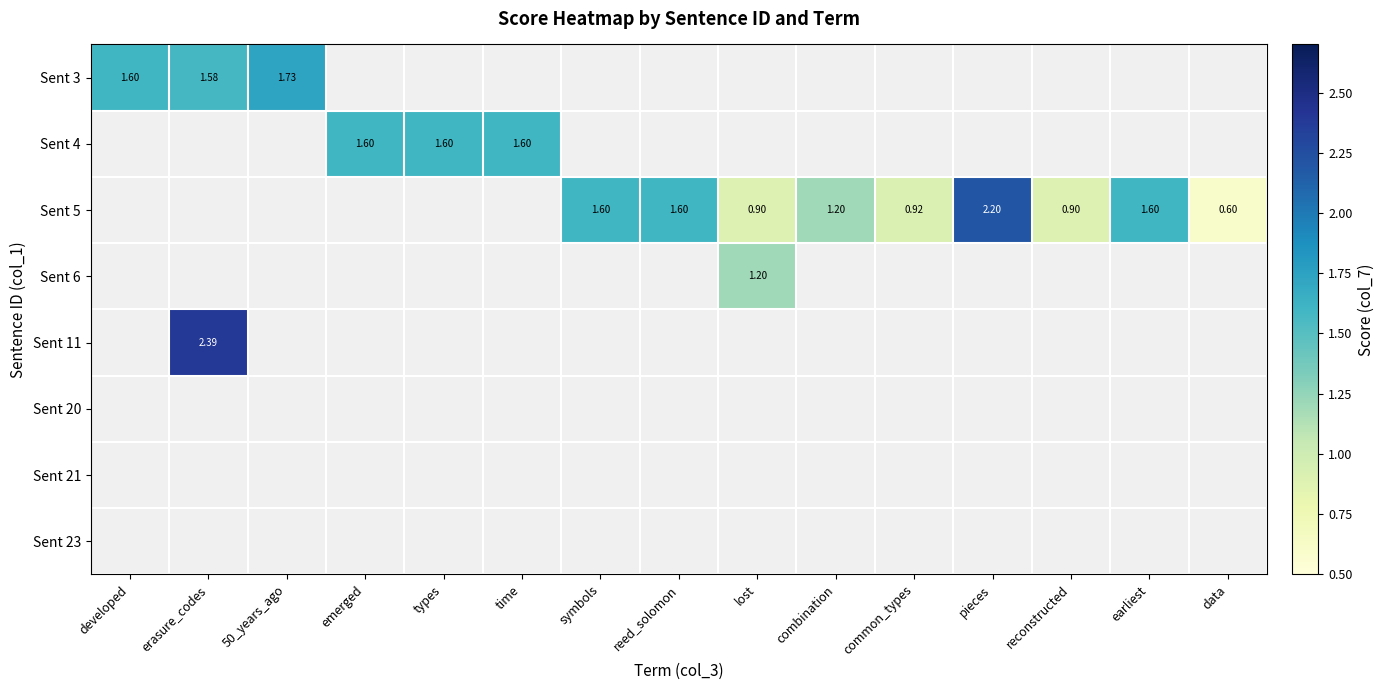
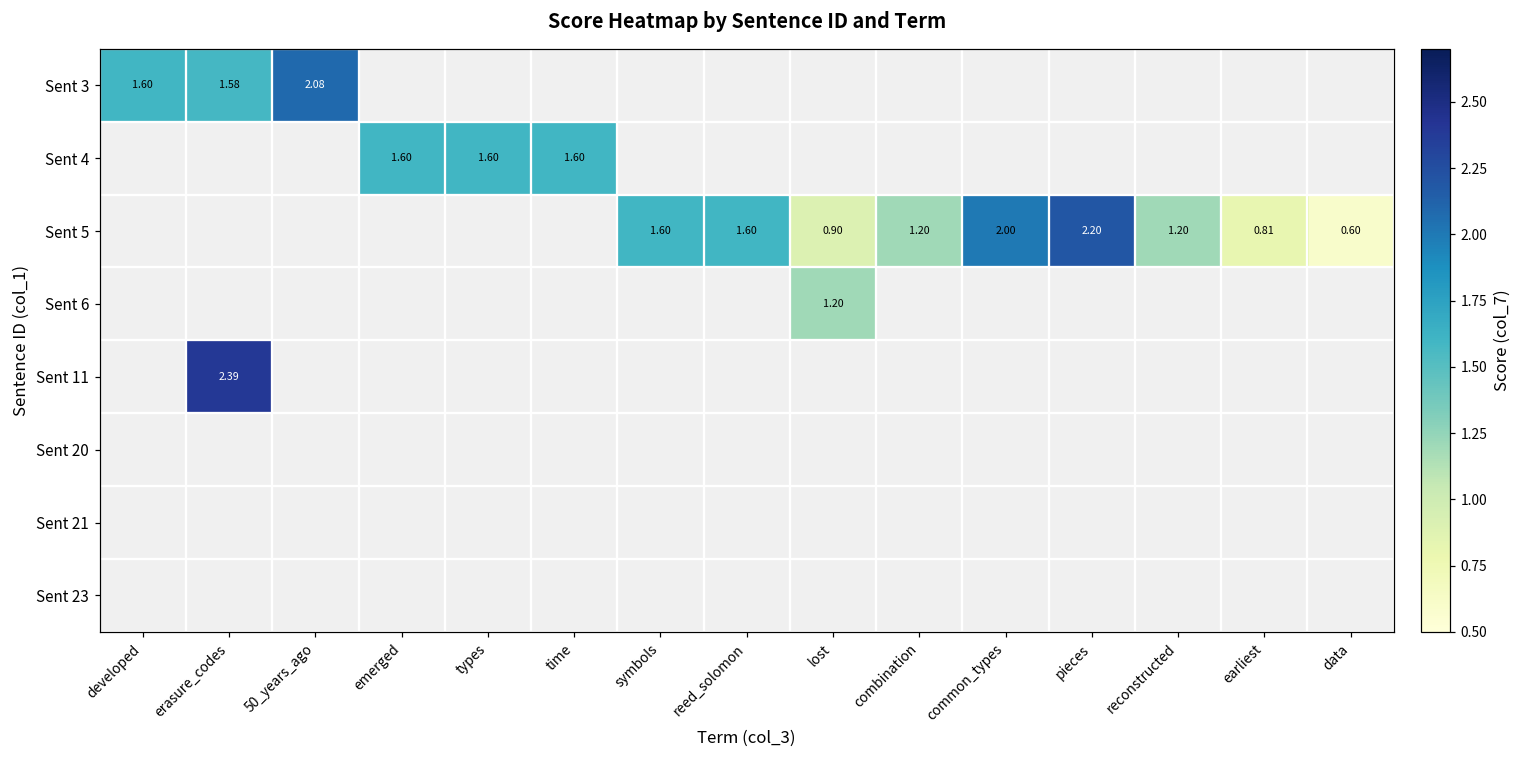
  {
    "Sent 3": {
      "developed": 1.60,
      "erasure_codes": 1.58,
-     "50_years_ago": 1.73
+     "50_years_ago": 2.08
    },
    "Sent 4": {
      "emerged": 1.60,
      "types": 1.60,
      "time": 1.60
    },
    "Sent 5": {
      "symbols": 1.60,
      "reed_solomon": 1.60,
      "lost": 0.90,
      "combination": 1.20,
-     "common_types": 0.92,
+     "common_types": 2.00,
      "pieces": 2.20,
-     "reconstructed": 0.90,
-     "earliest": 1.60,
+     "reconstructed": 1.20,
+     "earliest": 0.81,
      "data": 0.60
    },
    "Sent 6": {
      "lost": 1.20
    },
    "Sent 11": {
      "erasure_codes": 2.39
    }
  }
